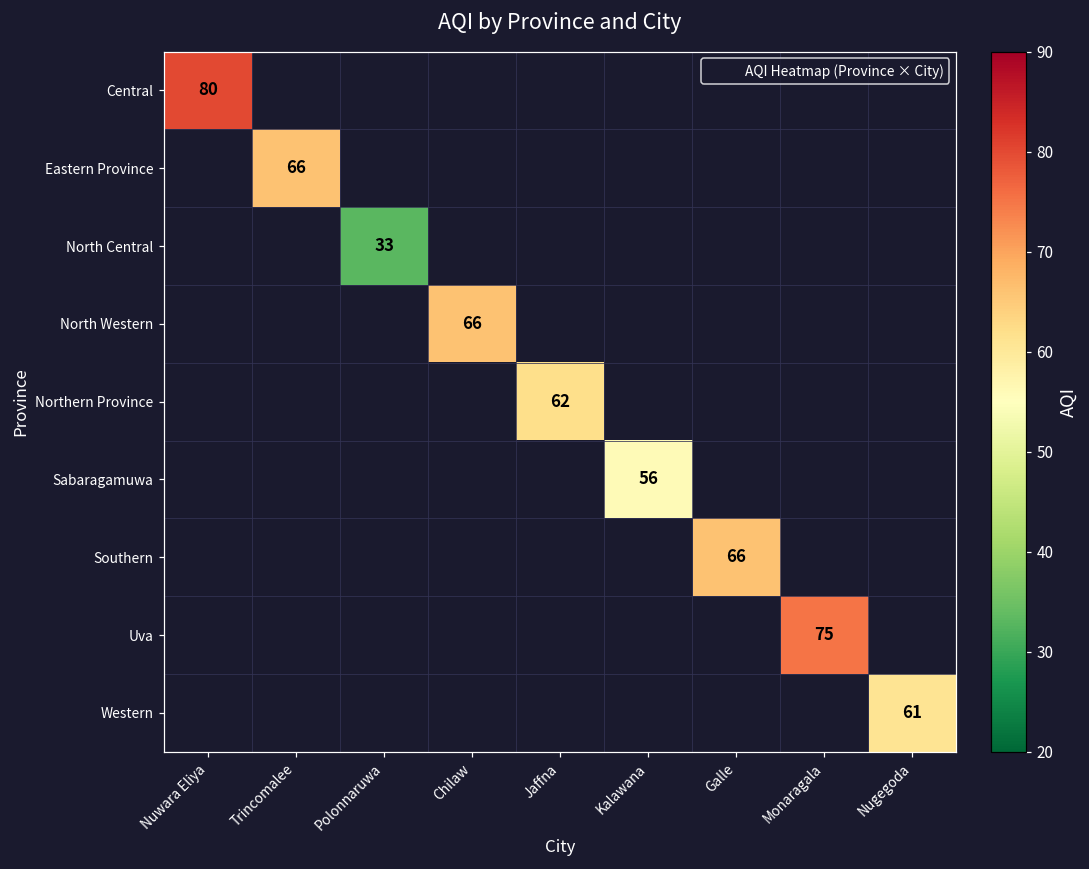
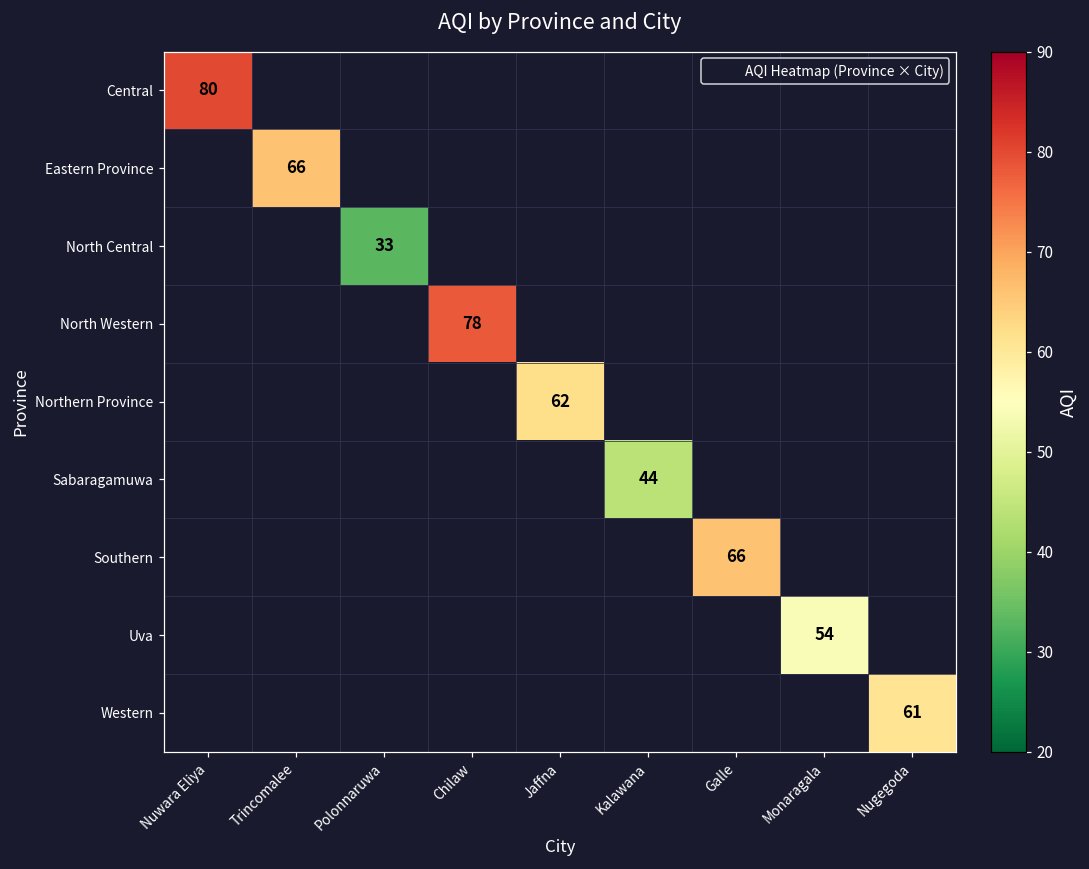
  {
    "Central": {
      "Nuwara Eliya": 80
    },
    "Eastern Province": {
      "Trincomalee": 66
    },
    "North Central": {
      "Polonnaruwa": 33
    },
    "North Western": {
-     "Chilaw": 66
+     "Chilaw": 78
    },
    "Northern Province": {
      "Jaffna": 62
    },
    "Sabaragamuwa": {
-     "Kalawana": 56
+     "Kalawana": 44
    },
    "Southern": {
      "Galle": 66
    },
    "Uva": {
-     "Monaragala": 75
+     "Monaragala": 54
    },
    "Western": {
      "Nugegoda": 61
    }
  }
